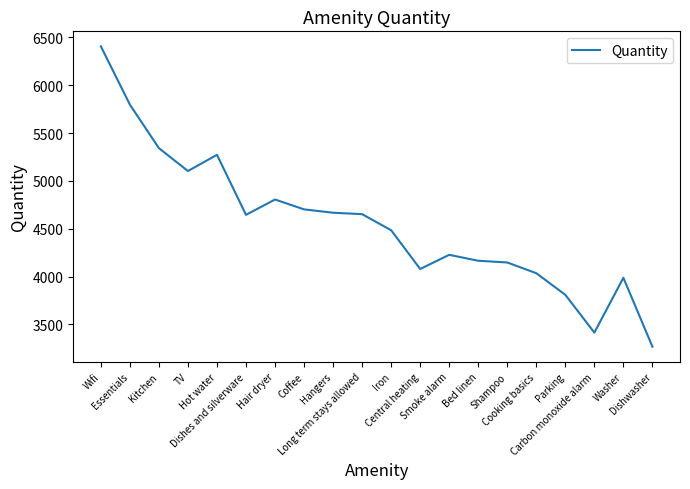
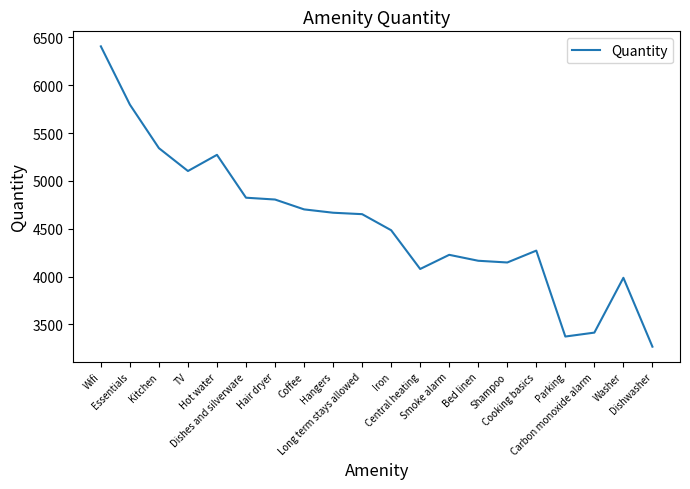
  {
    "Wifi": 6400,
    "Essentials": 5800,
    "Kitchen": 5300,
    "TV": 5100,
    "Hot water": 5300,
-   "Dishes and silverware": 4600,
+   "Dishes and silverware": 4800,
    "Hair dryer": 4800,
    "Coffee": 4700,
    "Hangers": 4700,
    "Long term stays allowed": 4700,
    "Iron": 4500,
    "Central heating": 4100,
    "Smoke alarm": 4200,
    "Bed linen": 4200,
    "Shampoo": 4100,
-   "Cooking basics": 4000,
-   "Parking": 3800,
+   "Cooking basics": 4300,
+   "Parking": 3400,
    "Carbon monoxide alarm": 3400,
    "Washer": 4000,
    "Dishwasher": 3300
  }
